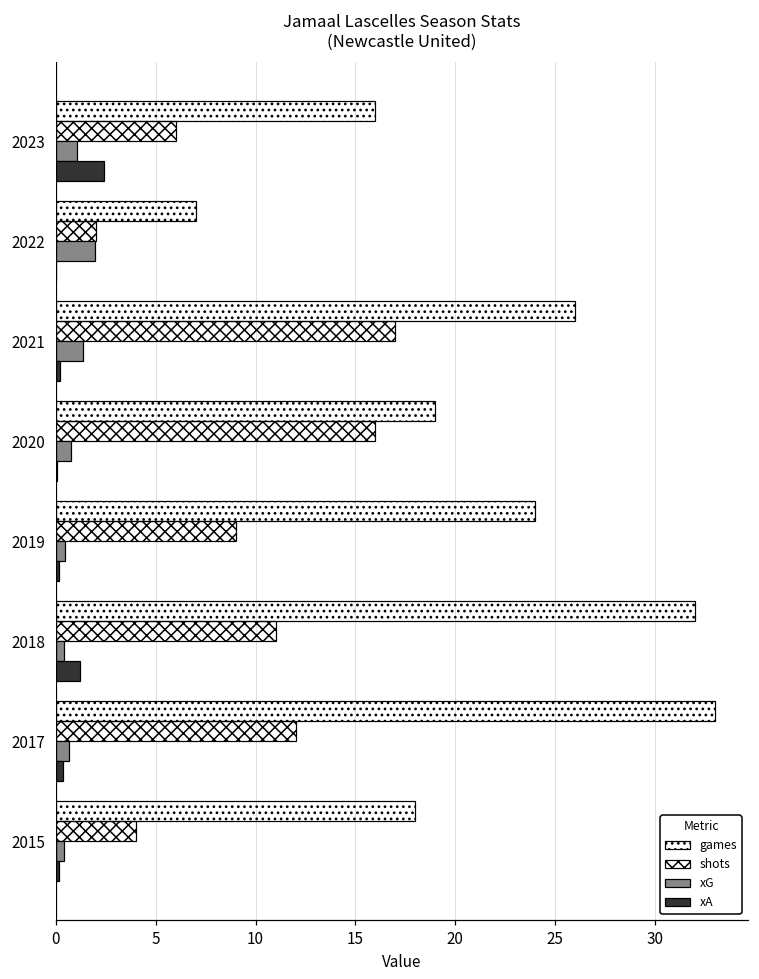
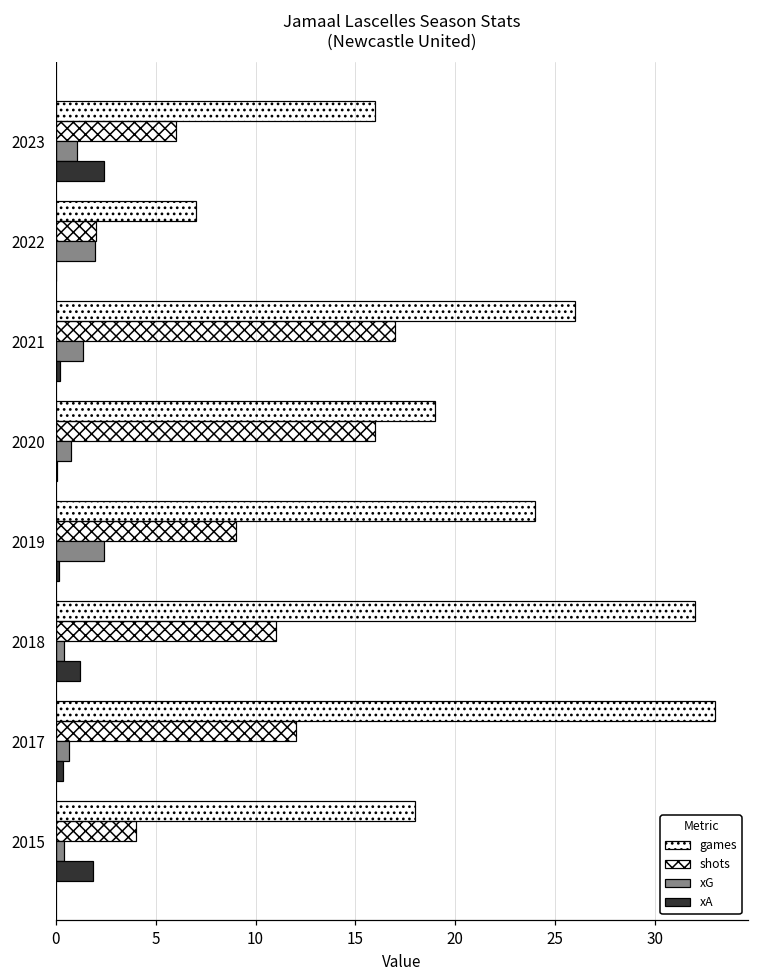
  {
    "xG": {
      "2023": 1.1,
      "2022": 2.0,
      "2021": 1.3,
      "2020": 0.8,
-     "2019": 0.4,
+     "2019": 2.4,
      "2018": 0.4,
      "2017": 0.7,
      "2015": 0.4
    },
    "xA": {
      "2023": 2.4,
      "2022": 0.0,
      "2021": 0.2,
      "2019": 0.1,
      "2018": 1.2,
      "2017": 0.4,
-     "2015": 0.1
+     "2015": 1.9
    }
  }
